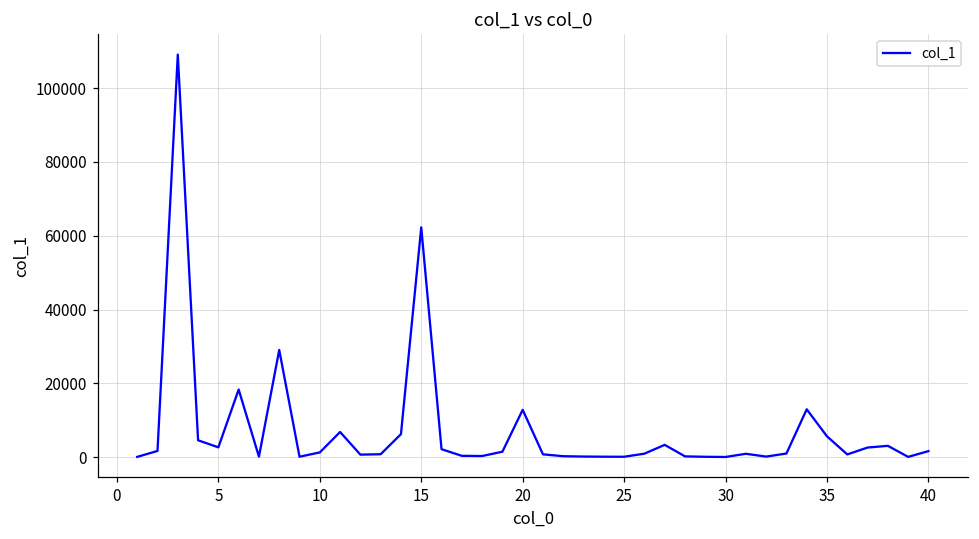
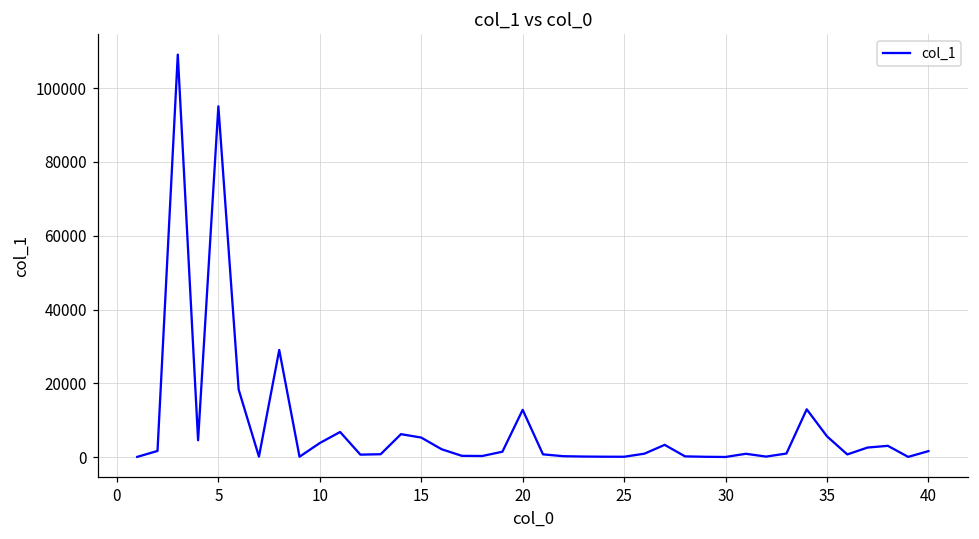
  {
-   "5": 3000,
-   "10": 1000,
-   "15": 62000,
+   "5": 95000,
+   "10": 4000,
+   "15": 5000,
    "20": 13000,
    "25": 0,
    "30": 0,
    "35": 6000,
    "40": 2000
  }
